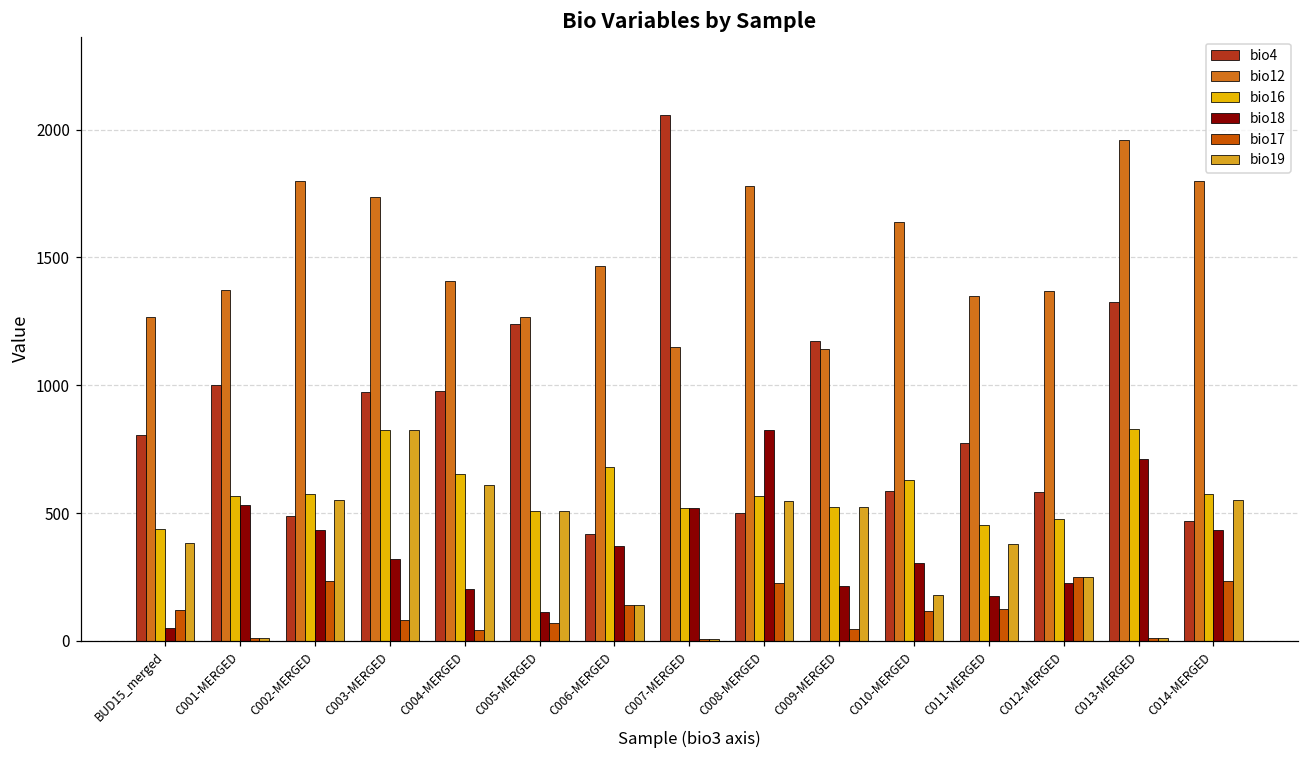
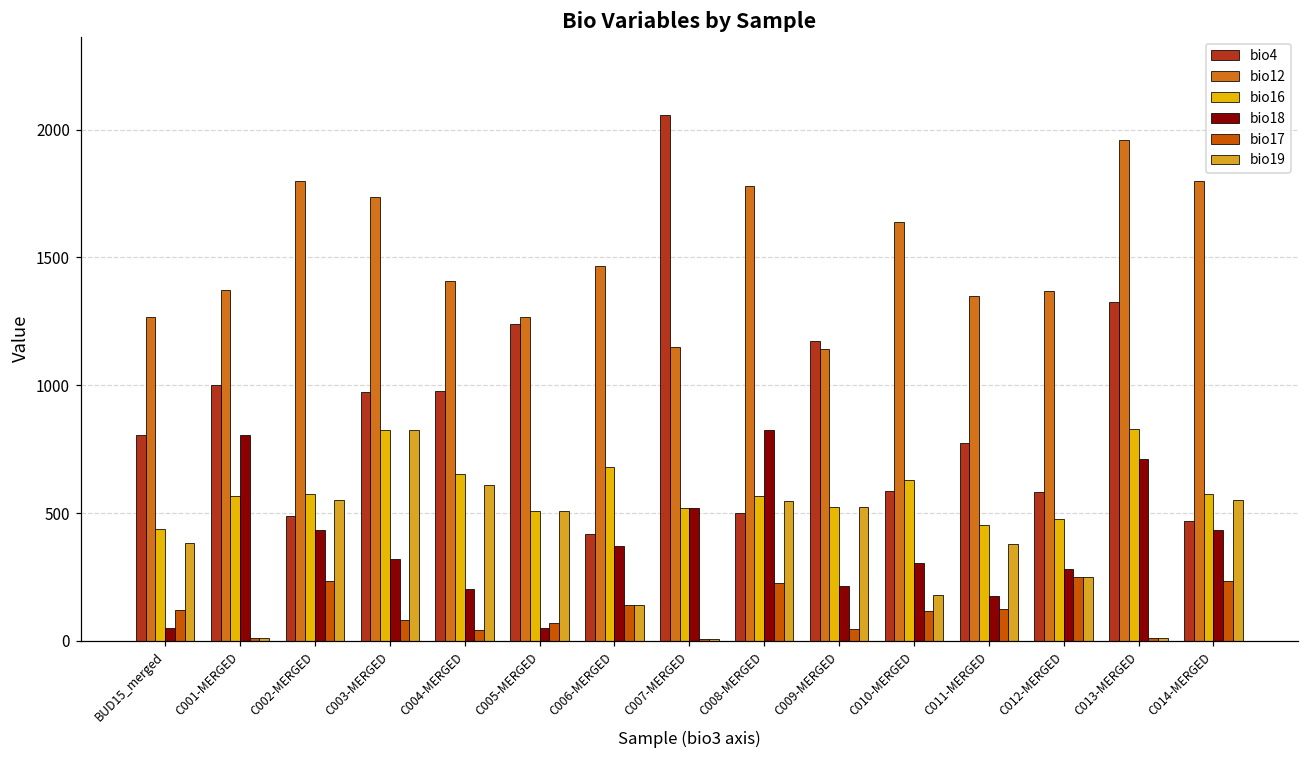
  {
    "bio18": {
      "BUD15_merged": 50,
-     "C001-MERGED": 530,
+     "C001-MERGED": 810,
      "C002-MERGED": 440,
      "C003-MERGED": 320,
      "C004-MERGED": 200,
-     "C005-MERGED": 110,
+     "C005-MERGED": 50,
      "C006-MERGED": 370,
      "C007-MERGED": 520,
      "C008-MERGED": 820,
      "C009-MERGED": 220,
      "C010-MERGED": 300,
      "C011-MERGED": 180,
-     "C012-MERGED": 230,
+     "C012-MERGED": 280,
      "C013-MERGED": 710,
      "C014-MERGED": 430
    }
  }
